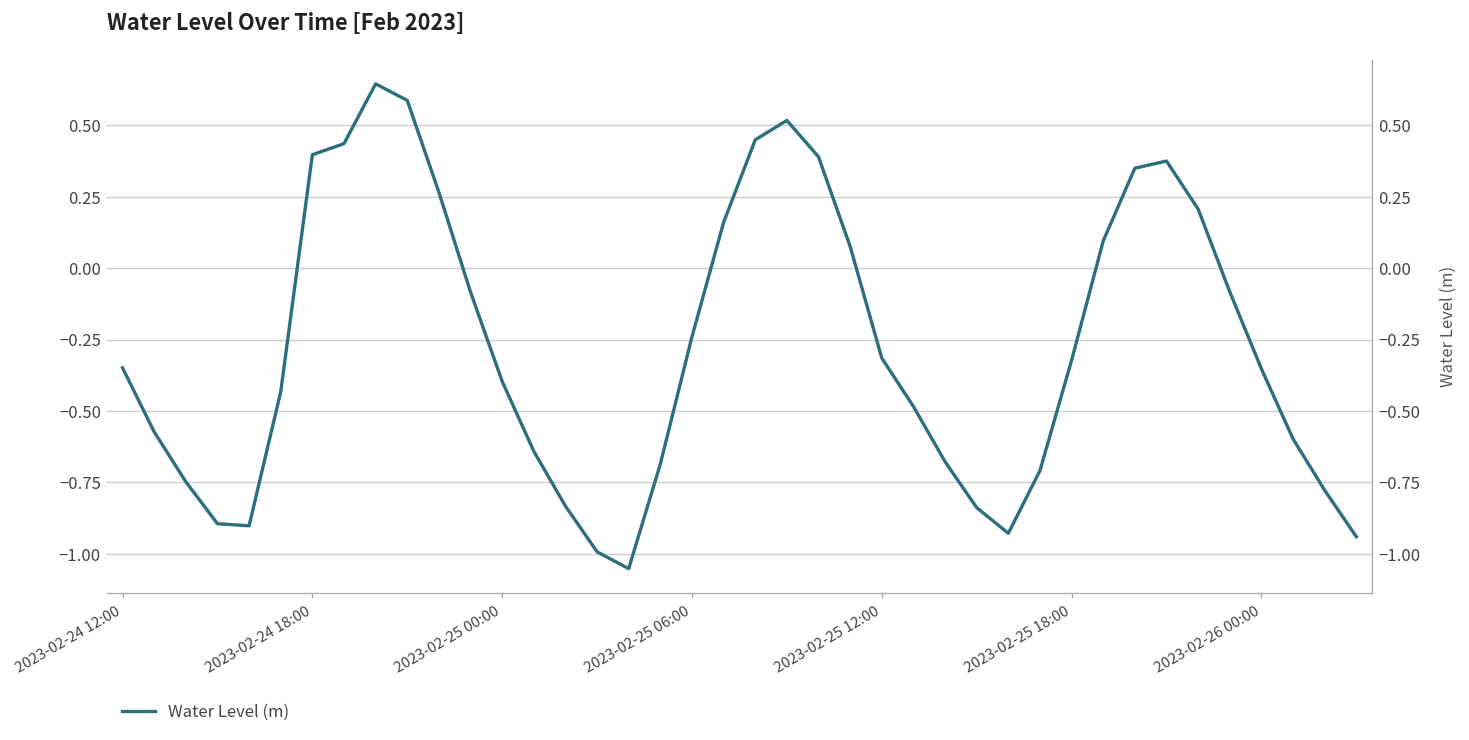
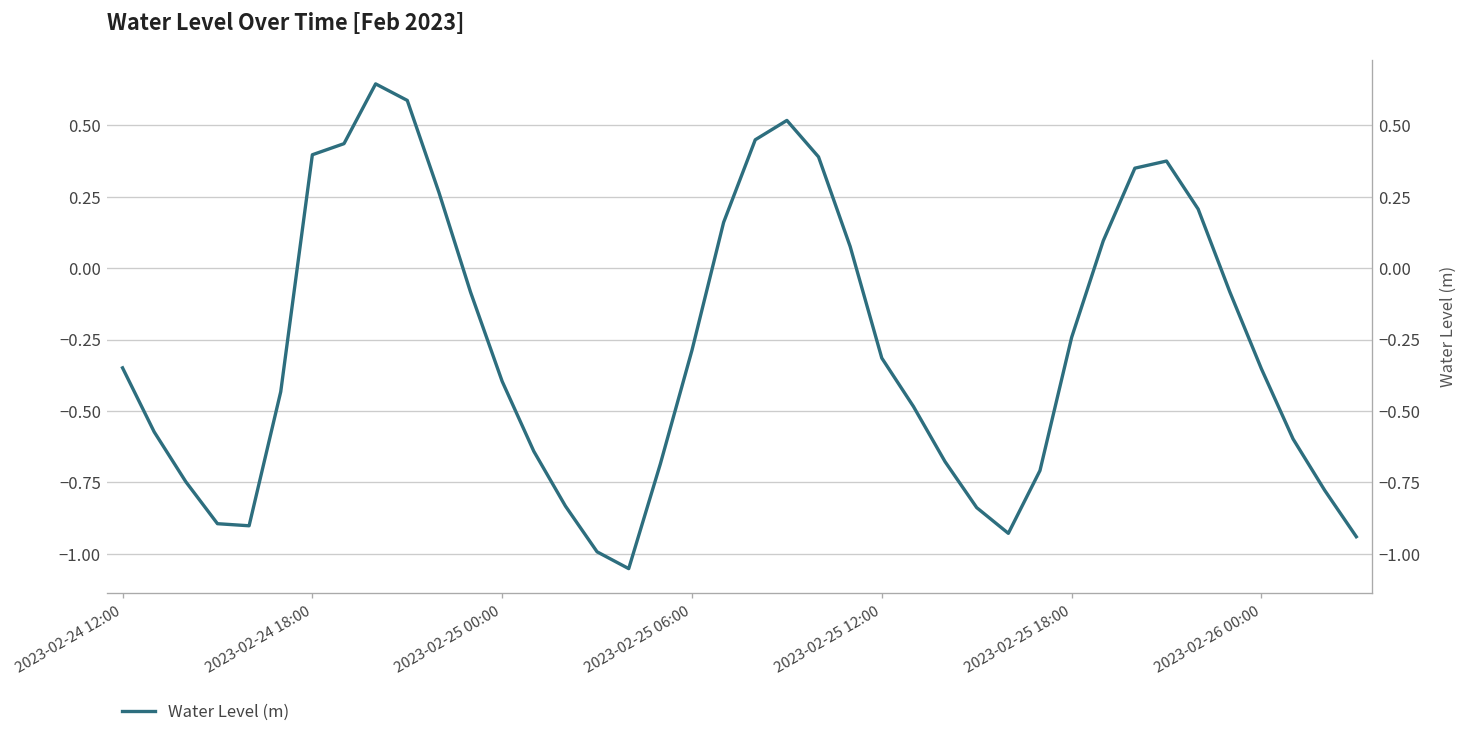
  {
    "2023-02-24 12:00": -0.35,
    "2023-02-24 18:00": 0.40,
    "2023-02-25 00:00": -0.40,
-   "2023-02-25 06:00": -0.24,
+   "2023-02-25 06:00": -0.29,
    "2023-02-25 12:00": -0.31,
-   "2023-02-25 18:00": -0.32,
+   "2023-02-25 18:00": -0.24,
    "2023-02-26 00:00": -0.35
  }
